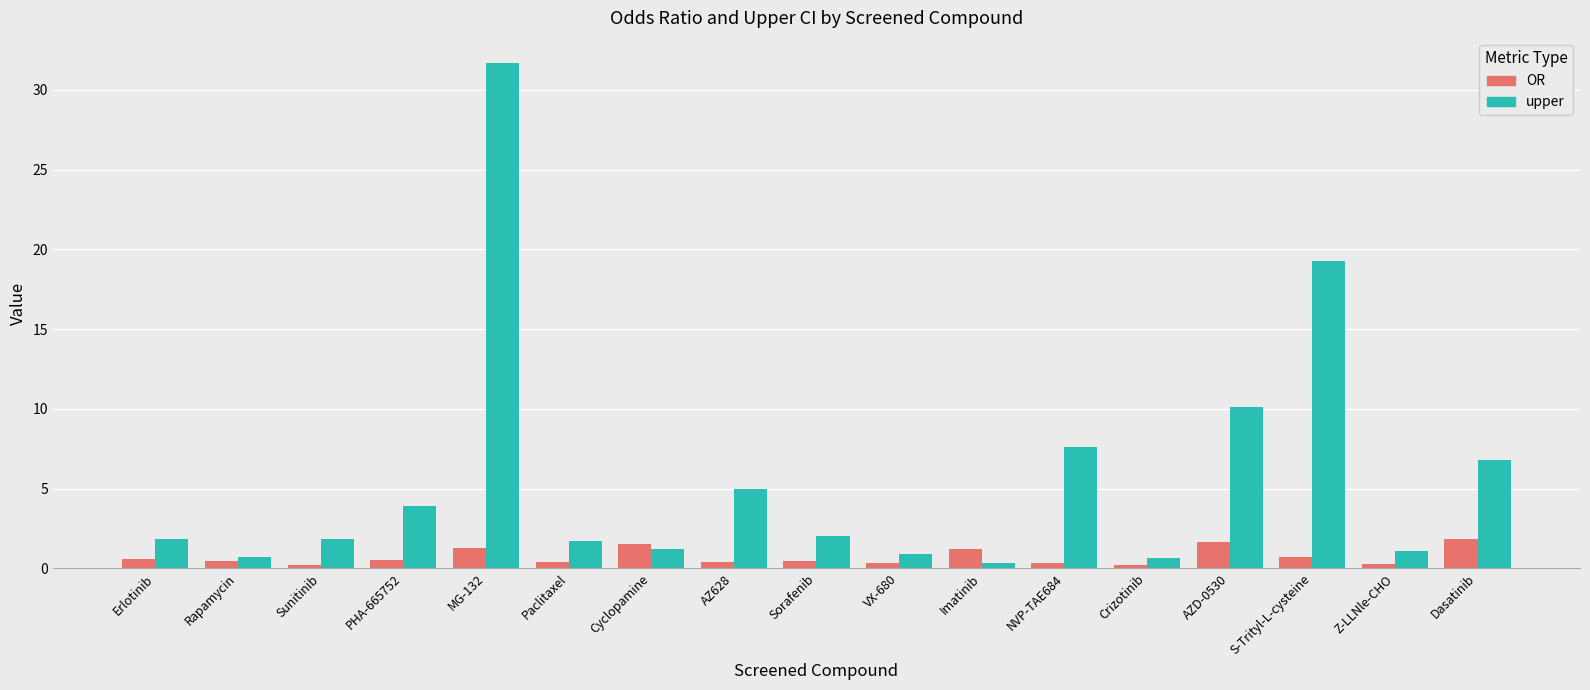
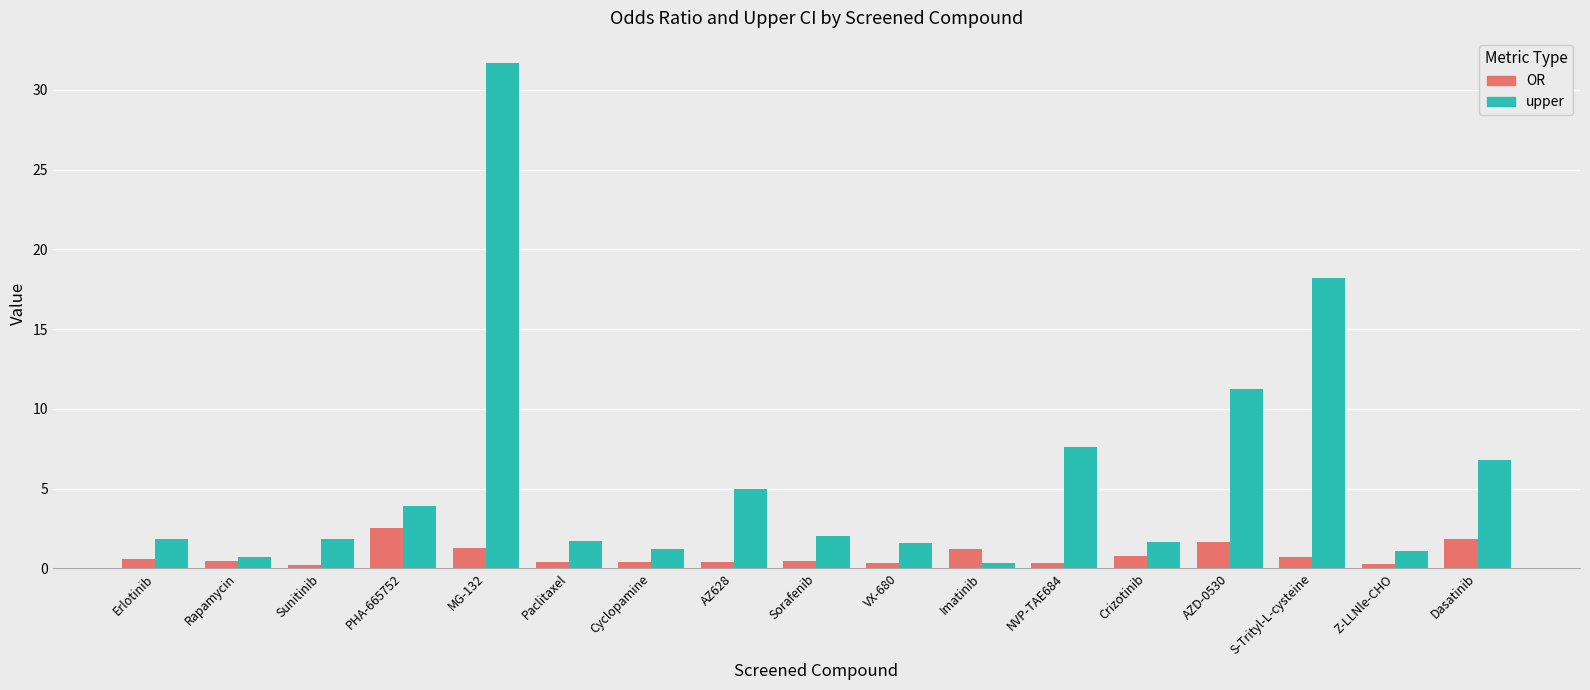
  {
    "OR": {
      "Erlotinib": 0.6,
      "Rapamycin": 0.5,
      "Sunitinib": 0.2,
-     "PHA-665752": 0.5,
+     "PHA-665752": 2.6,
      "MG-132": 1.3,
      "Paclitaxel": 0.4,
-     "Cyclopamine": 1.5,
+     "Cyclopamine": 0.4,
      "AZ628": 0.4,
      "Sorafenib": 0.4,
      "VX-680": 0.3,
      "Imatinib": 1.2,
      "NVP-TAE684": 0.4,
-     "Crizotinib": 0.2,
+     "Crizotinib": 0.8,
      "AZD-0530": 1.6,
      "S-Trityl-L-cysteine": 0.7,
      "Z-LLNle-CHO": 0.3,
      "Dasatinib": 1.8
    },
    "upper": {
      "Erlotinib": 1.8,
      "Rapamycin": 0.7,
      "Sunitinib": 1.8,
      "PHA-665752": 3.9,
      "MG-132": 31.7,
      "Paclitaxel": 1.7,
      "Cyclopamine": 1.2,
      "AZ628": 4.9,
      "Sorafenib": 2.0,
-     "VX-680": 0.9,
+     "VX-680": 1.6,
      "Imatinib": 0.3,
      "NVP-TAE684": 7.6,
-     "Crizotinib": 0.7,
-     "AZD-0530": 10.1,
-     "S-Trityl-L-cysteine": 19.2,
+     "Crizotinib": 1.7,
+     "AZD-0530": 11.2,
+     "S-Trityl-L-cysteine": 18.2,
      "Z-LLNle-CHO": 1.1,
      "Dasatinib": 6.8
    }
  }
